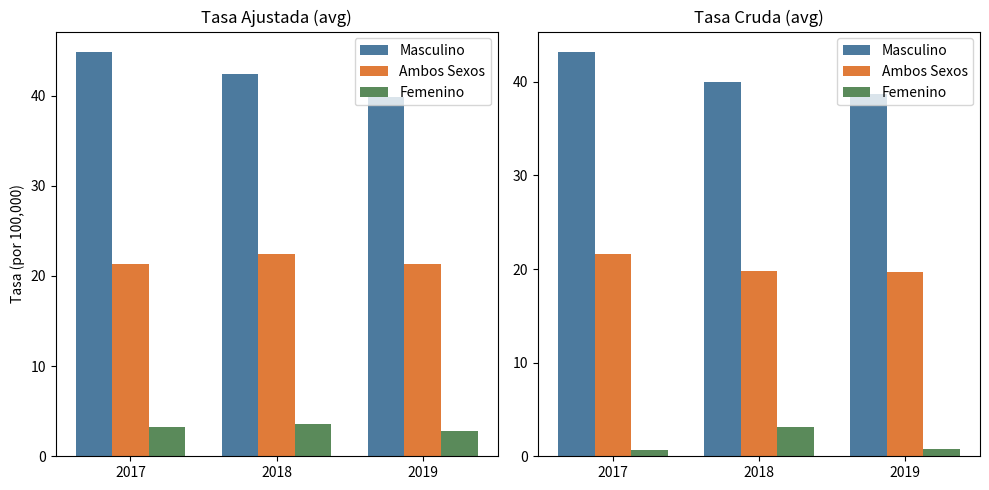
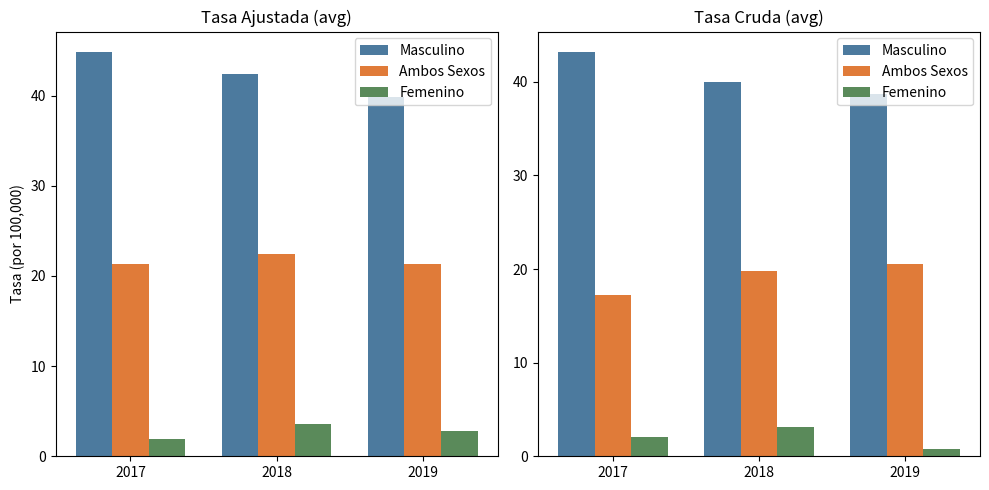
  {
    "Tasa Ajustada (avg)": {
      "Masculino": {
        "2017": 45,
        "2018": 42
      },
      "Ambos Sexos": {
        "2017": 21,
        "2018": 22,
        "2019": 21
      },
      "Femenino": {
-       "2017": 3,
+       "2017": 2,
        "2018": 4,
        "2019": 3
      }
    },
    "Tasa Cruda (avg)": {
      "Masculino": {
        "2017": 43,
        "2018": 40
      },
      "Ambos Sexos": {
-       "2017": 22,
+       "2017": 17,
        "2018": 20,
-       "2019": 20
+       "2019": 21
      },
      "Femenino": {
-       "2017": 1,
+       "2017": 2,
        "2018": 3,
        "2019": 1
      }
    }
  }
